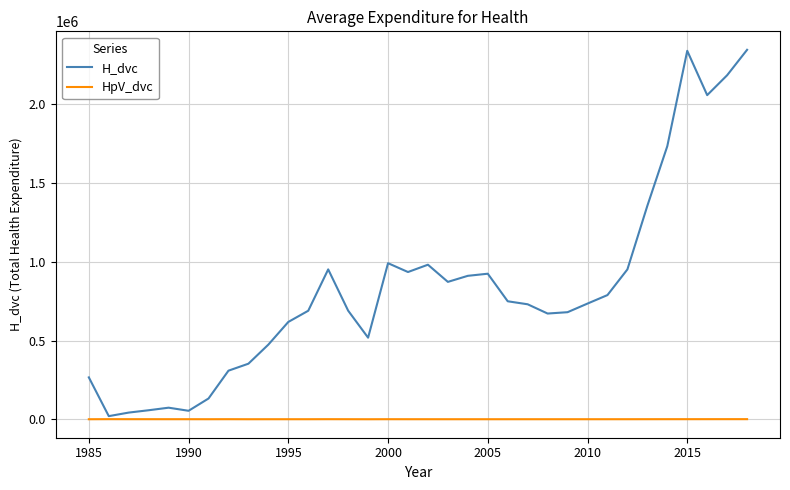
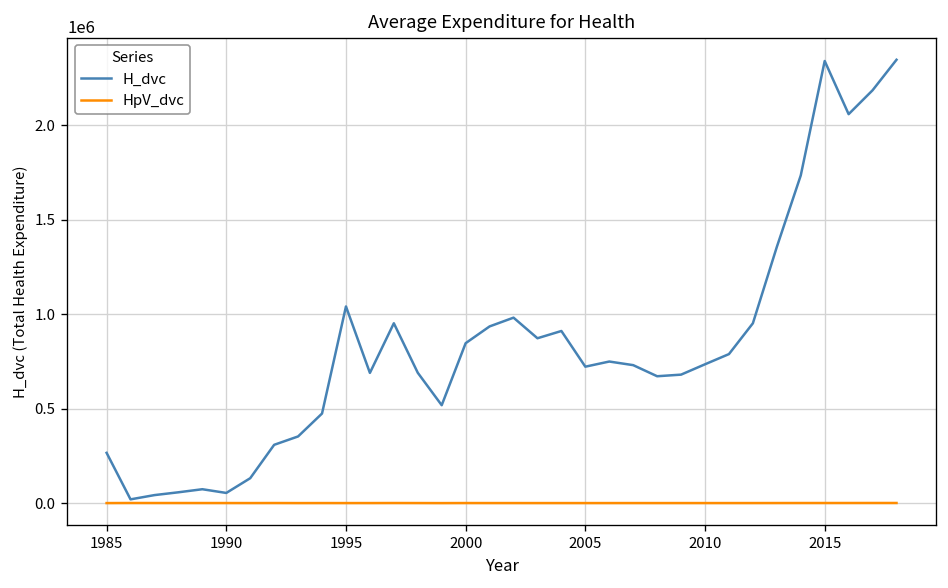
  {
    "H_dvc": {
      "1985": 270000,
      "1990": 50000,
-     "1995": 620000,
-     "2000": 990000,
-     "2005": 920000,
+     "1995": 1040000,
+     "2000": 850000,
+     "2005": 720000,
      "2010": 730000,
      "2015": 2340000
    },
    "HpV_dvc": {
      "1985": 0,
      "1990": 0,
      "1995": 0,
      "2000": 0,
      "2005": 0,
      "2010": 0,
      "2015": 0
    }
  }
